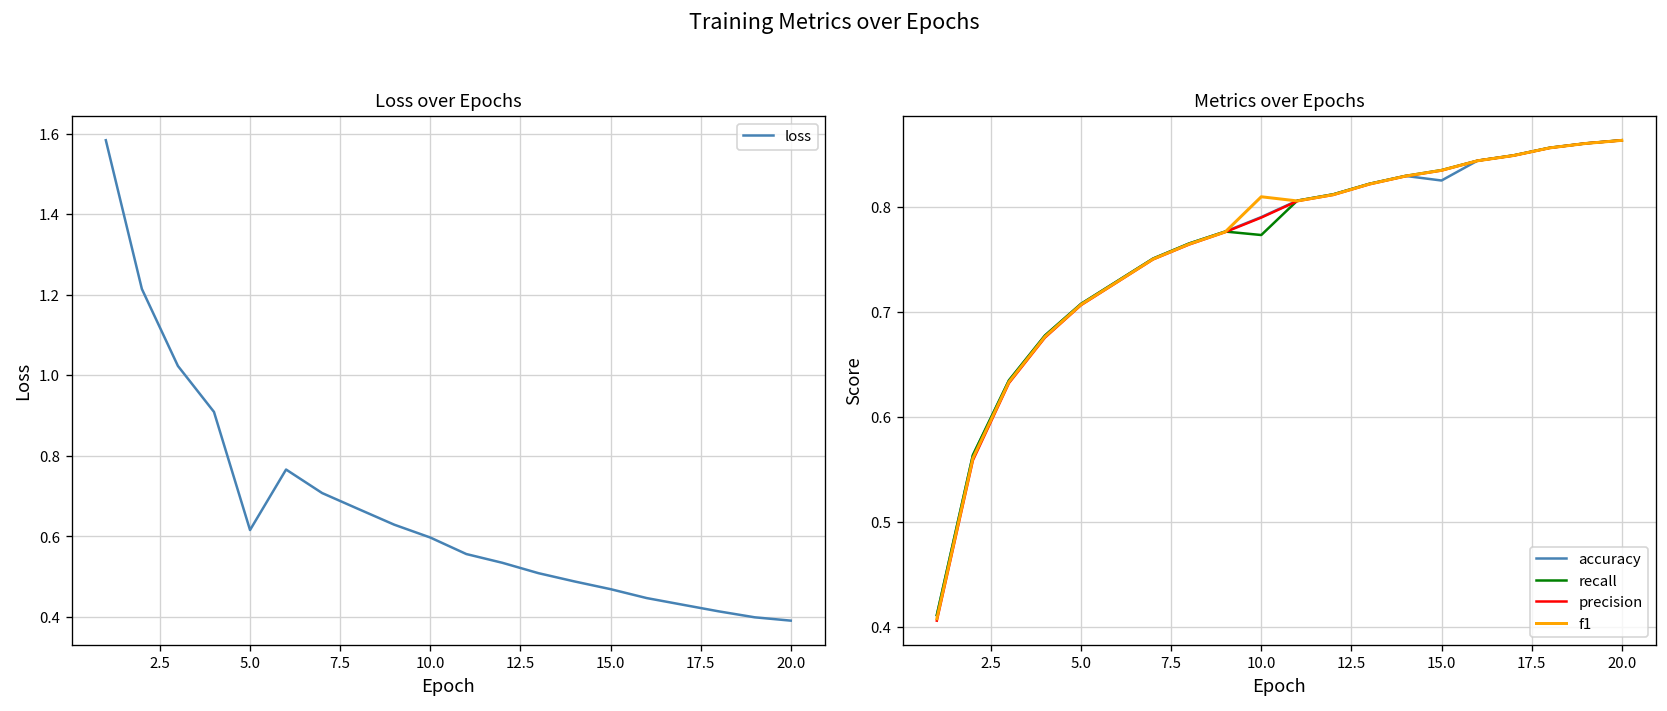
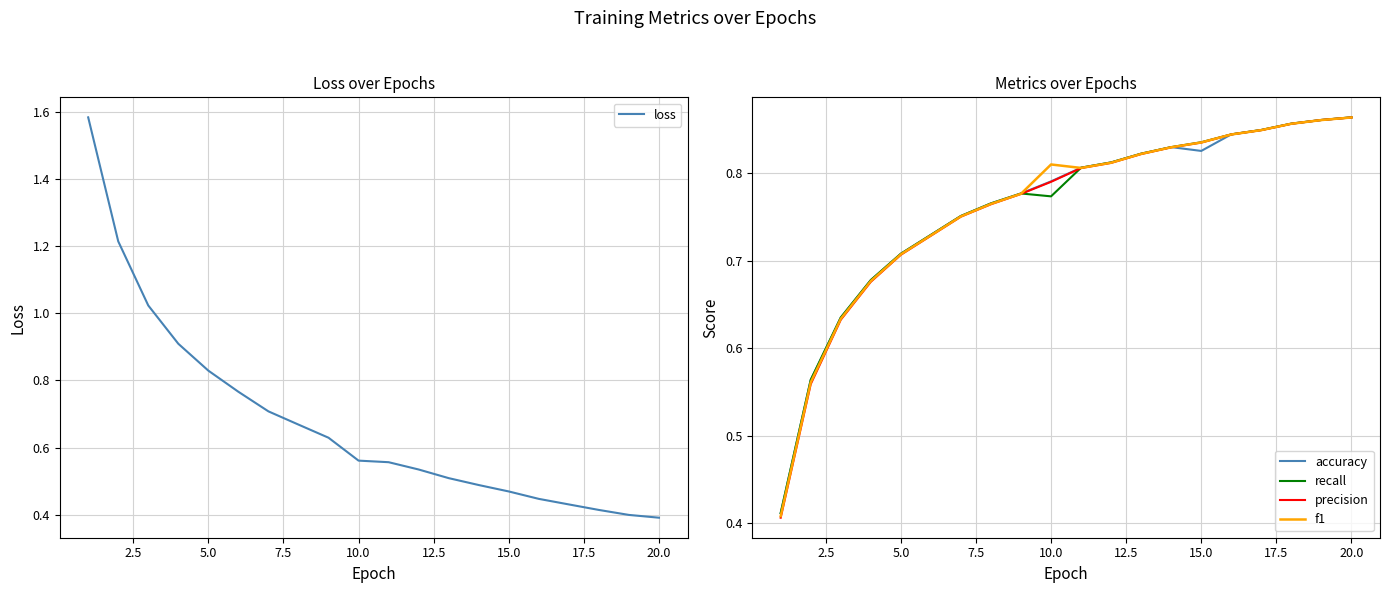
  {
    "Loss over Epochs": {
-     "5.0": 0.62,
-     "10.0": 0.60,
+     "5.0": 0.83,
+     "10.0": 0.56,
      "15.0": 0.47,
      "20.0": 0.39
    },
    "Metrics over Epochs": {
      "accuracy": {
        "15.0": 0.83
      },
      "recall": {
        "10.0": 0.77
      },
      "f1": {
        "10.0": 0.81
      }
    }
  }
